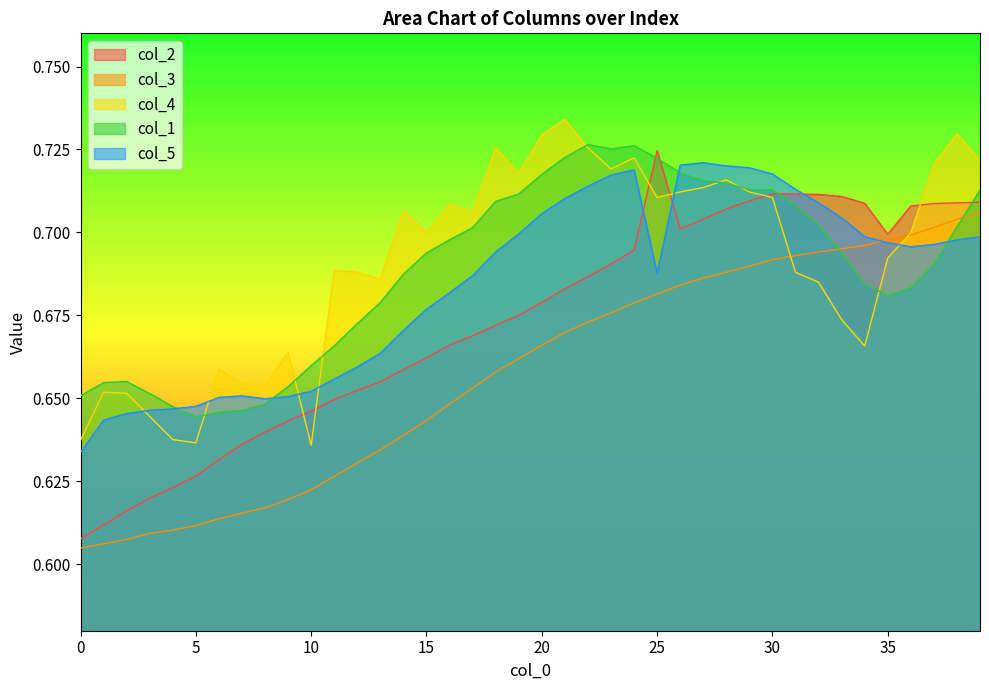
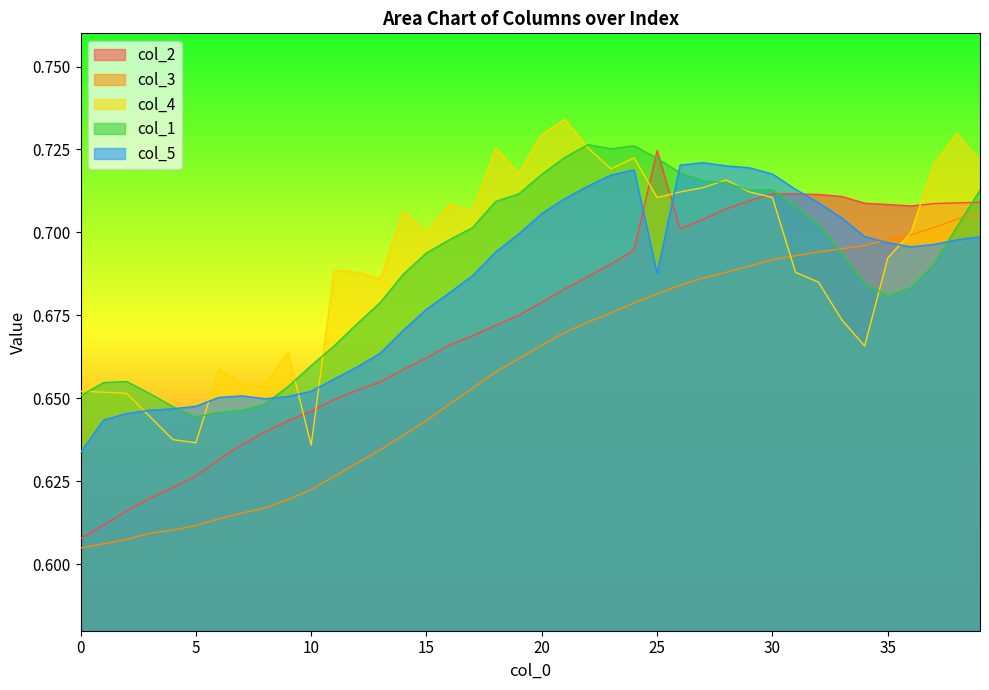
  {
    "col_2": {
      "0": 0.608,
      "5": 0.627,
      "10": 0.646,
      "15": 0.662,
      "20": 0.679,
      "25": 0.725,
      "30": 0.712,
-     "35": 0.699
+     "35": 0.708
    },
    "col_3": {
      "0": 0.605,
      "5": 0.612,
      "10": 0.623,
      "15": 0.643,
      "20": 0.666,
      "25": 0.681,
      "30": 0.692,
      "35": 0.698
    },
    "col_4": {
-     "0": 0.637,
+     "0": 0.652,
      "5": 0.637,
      "10": 0.636,
      "15": 0.700,
      "20": 0.729,
      "25": 0.711,
      "30": 0.711,
      "35": 0.692
    },
    "col_1": {
      "0": 0.651,
      "5": 0.644,
      "10": 0.660,
      "15": 0.694,
      "20": 0.718,
      "25": 0.722,
      "30": 0.713,
      "35": 0.681
    },
    "col_5": {
      "0": 0.634,
      "5": 0.648,
      "10": 0.652,
      "15": 0.677,
      "20": 0.706,
      "25": 0.688,
      "30": 0.718,
      "35": 0.697
    }
  }
